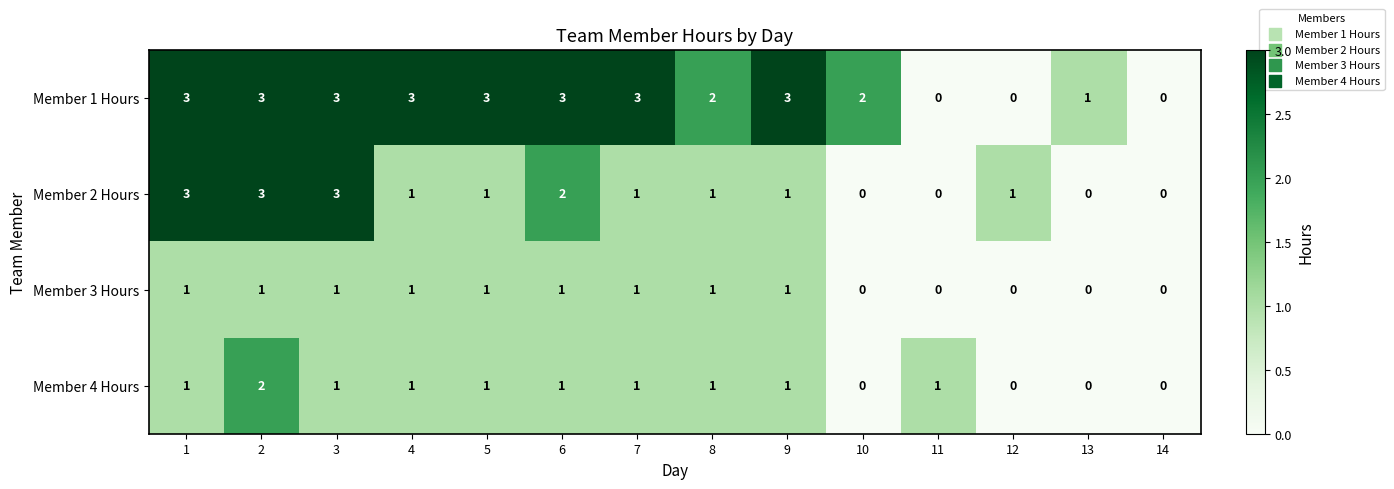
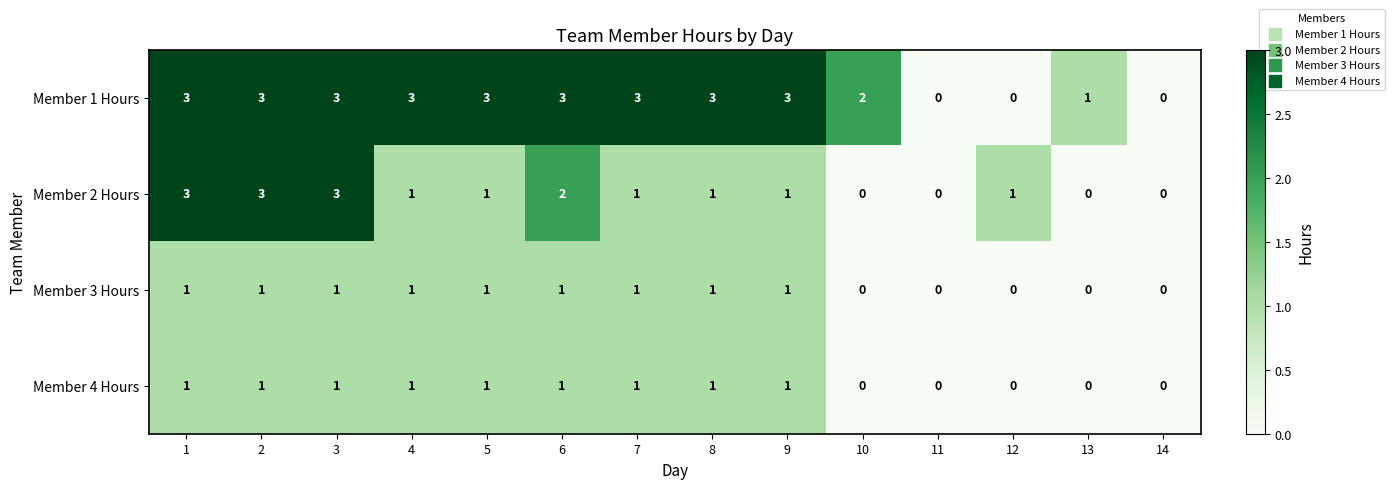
  {
    "Member 1 Hours": {
      "1": 3,
      "2": 3,
      "3": 3,
      "4": 3,
      "5": 3,
      "6": 3,
      "7": 3,
-     "8": 2,
+     "8": 3,
      "9": 3,
      "10": 2,
      "11": 0,
      "12": 0,
      "13": 1,
      "14": 0
    },
    "Member 2 Hours": {
      "1": 3,
      "2": 3,
      "3": 3,
      "4": 1,
      "5": 1,
      "6": 2,
      "7": 1,
      "8": 1,
      "9": 1,
      "10": 0,
      "11": 0,
      "12": 1,
      "13": 0,
      "14": 0
    },
    "Member 3 Hours": {
      "1": 1,
      "2": 1,
      "3": 1,
      "4": 1,
      "5": 1,
      "6": 1,
      "7": 1,
      "8": 1,
      "9": 1,
      "10": 0,
      "11": 0,
      "12": 0,
      "13": 0,
      "14": 0
    },
    "Member 4 Hours": {
      "1": 1,
-     "2": 2,
+     "2": 1,
      "3": 1,
      "4": 1,
      "5": 1,
      "6": 1,
      "7": 1,
      "8": 1,
      "9": 1,
      "10": 0,
-     "11": 1,
+     "11": 0,
      "12": 0,
      "13": 0,
      "14": 0
    }
  }
